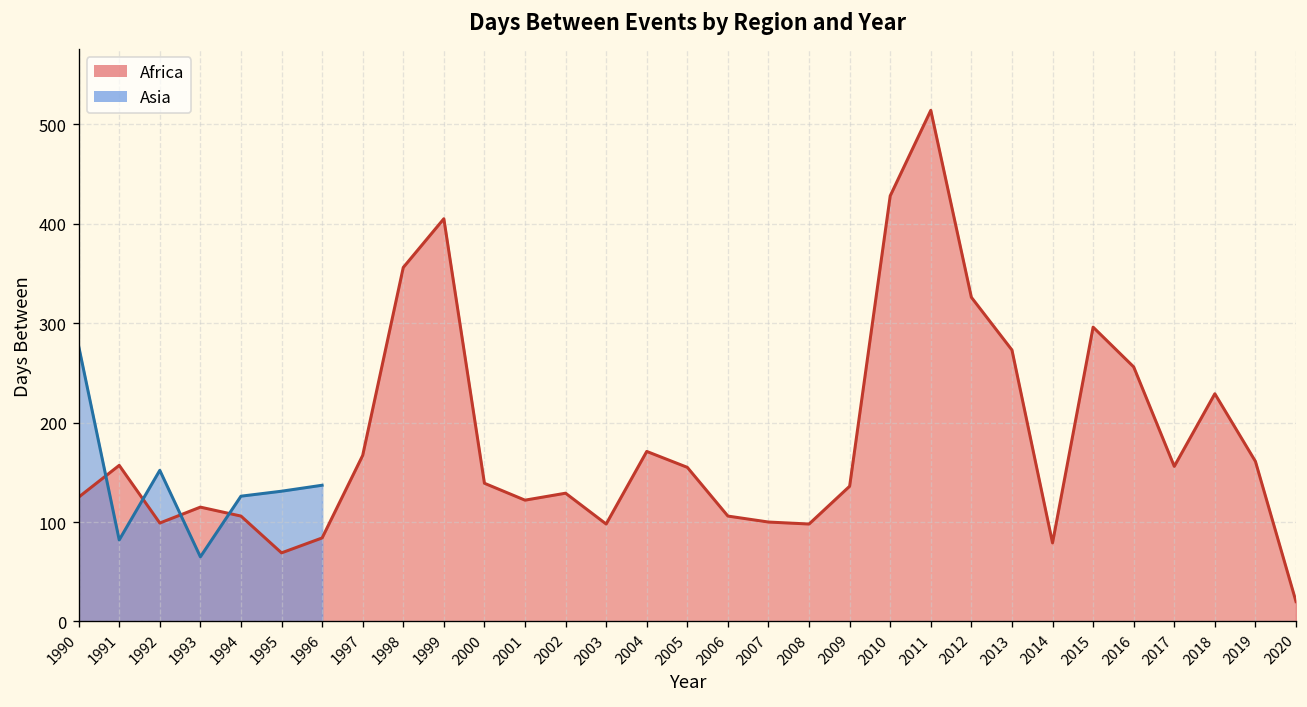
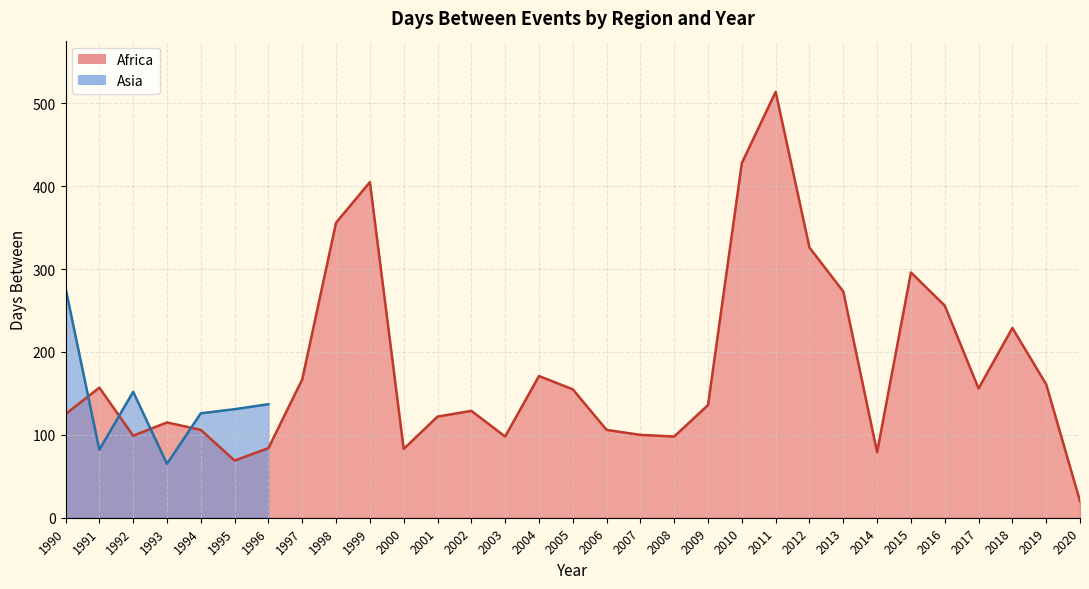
  {
    "Africa": {
      "1990": 130,
      "1991": 160,
      "1992": 100,
      "1993": 120,
      "1994": 110,
      "1995": 70,
      "1996": 80,
      "1997": 170,
      "1998": 360,
      "1999": 410,
-     "2000": 140,
+     "2000": 80,
      "2001": 120,
      "2002": 130,
      "2003": 100,
      "2004": 170,
      "2005": 160,
      "2006": 110,
      "2007": 100,
      "2008": 100,
      "2009": 140,
      "2010": 430,
      "2011": 510,
      "2012": 330,
      "2013": 270,
      "2014": 80,
      "2015": 300,
      "2016": 260,
      "2017": 160,
      "2018": 230,
      "2019": 160,
      "2020": 20
    },
    "Asia": {
      "1990": 280,
      "1991": 80,
      "1992": 150,
      "1993": 70,
      "1994": 130,
      "1995": 130,
      "1996": 140
    }
  }
